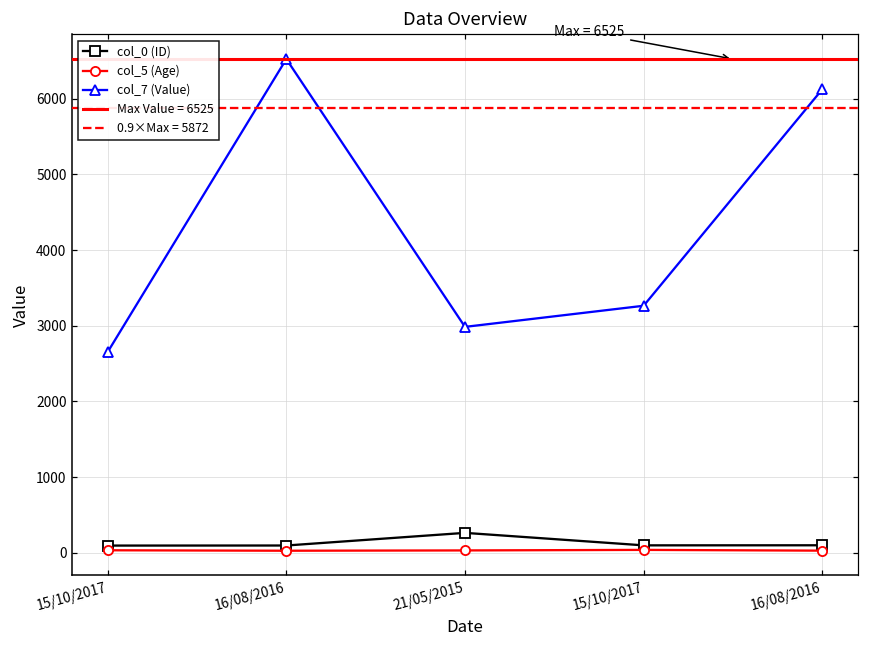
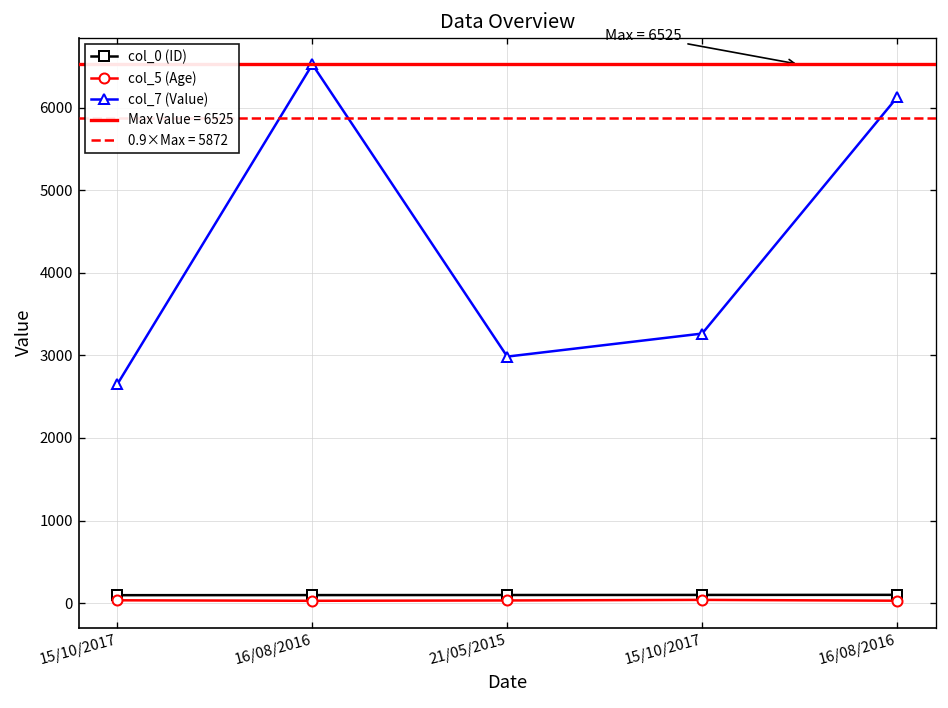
  {
    "col_0 (ID)": {
-     "21/05/2015": 300
+     "21/05/2015": 100
    },
    "col_5 (Age)": {
      "21/05/2015": 0
    },
    "col_7 (Value)": {
      "21/05/2015": 3000
    }
  }
